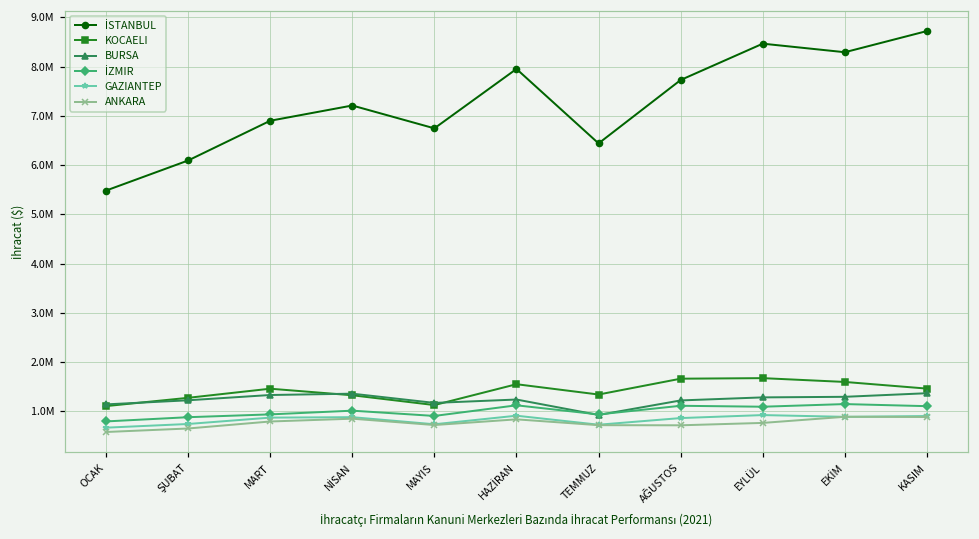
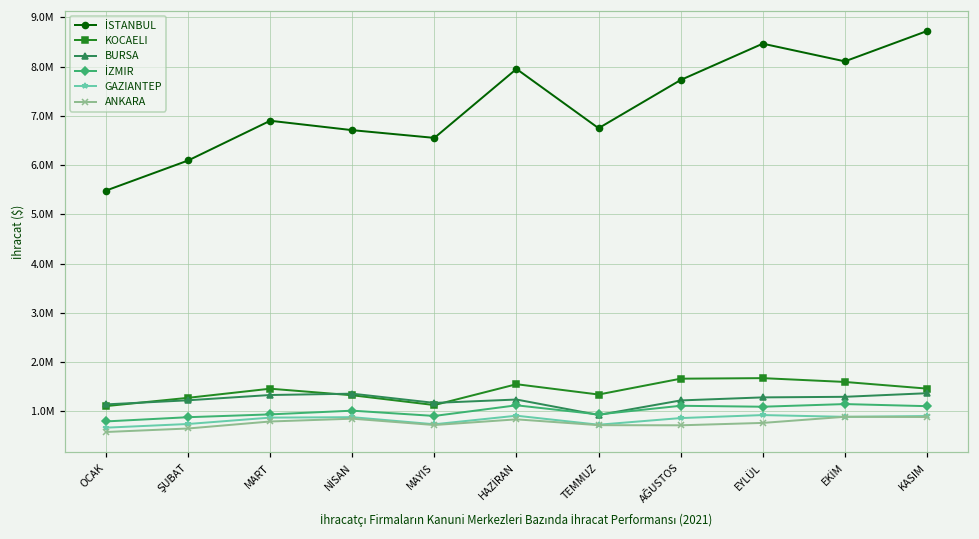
  {
    "İSTANBUL": {
      "OCAK": 5500000,
      "ŞUBAT": 6100000,
      "MART": 6900000,
-     "NİSAN": 7200000,
-     "MAYIS": 6700000,
+     "NİSAN": 6700000,
+     "MAYIS": 6600000,
      "HAZİRAN": 8000000,
-     "TEMMUZ": 6400000,
+     "TEMMUZ": 6800000,
      "AĞUSTOS": 7700000,
      "EYLÜL": 8500000,
-     "EKİM": 8300000,
+     "EKİM": 8100000,
      "KASIM": 8700000
    }
  }
